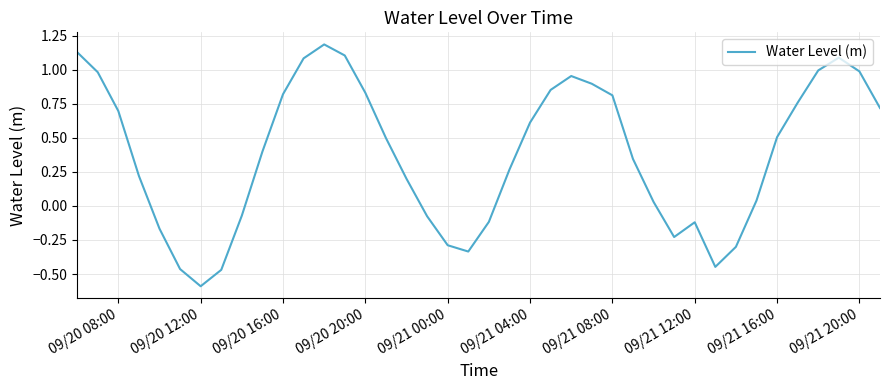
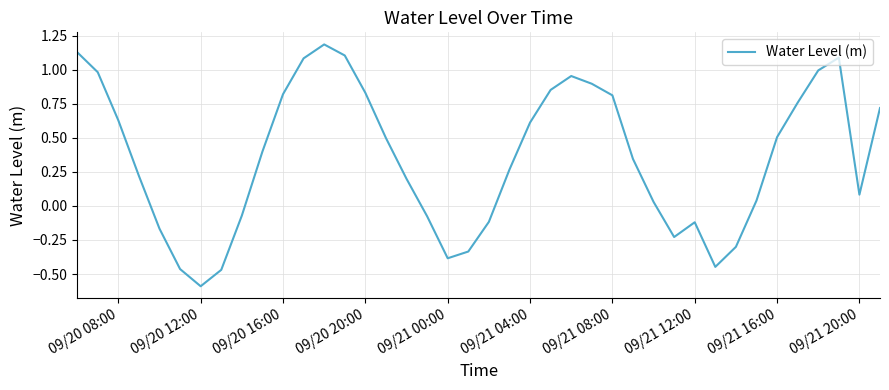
  {
-   "09/20 08:00": 0.70,
+   "09/20 08:00": 0.63,
    "09/20 12:00": -0.59,
    "09/20 16:00": 0.82,
    "09/20 20:00": 0.83,
-   "09/21 00:00": -0.29,
+   "09/21 00:00": -0.38,
    "09/21 04:00": 0.61,
    "09/21 08:00": 0.81,
    "09/21 12:00": -0.12,
    "09/21 16:00": 0.50,
-   "09/21 20:00": 0.99
+   "09/21 20:00": 0.08
  }
